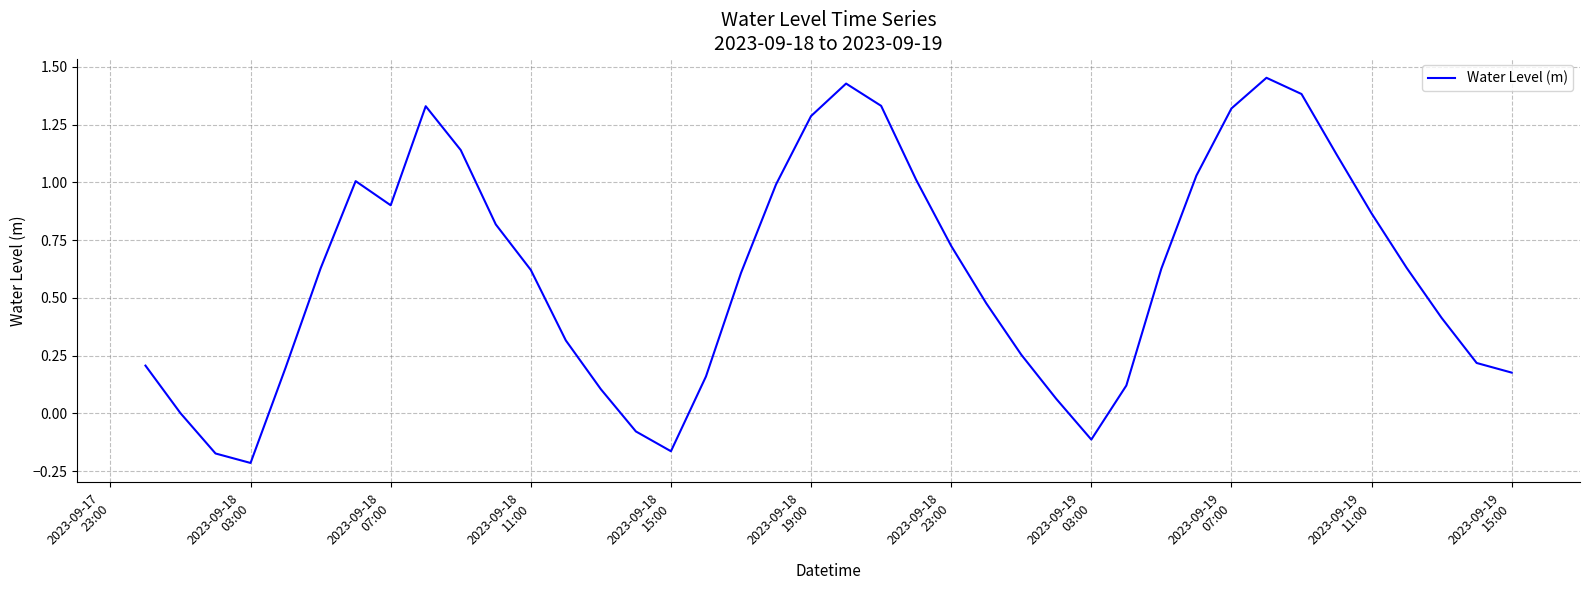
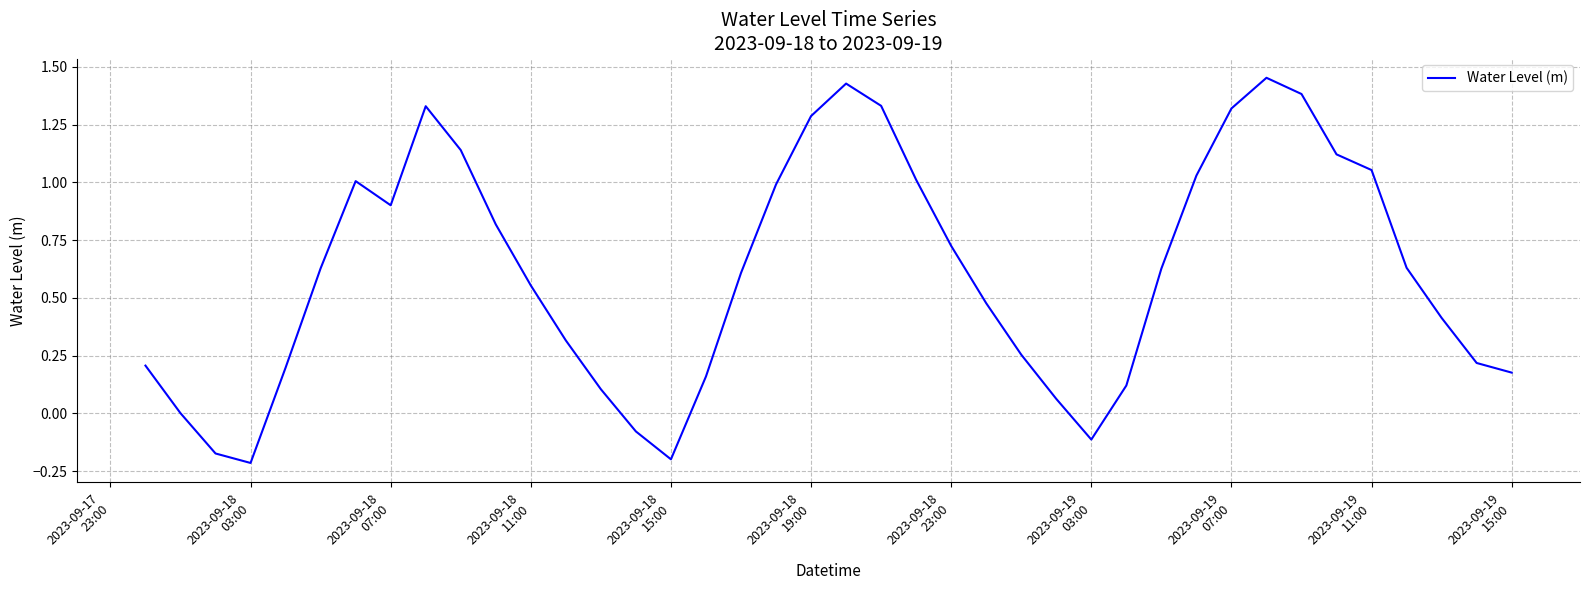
  {
    "2023-09-18 03:00": -0.22,
    "2023-09-18 07:00": 0.90,
-   "2023-09-18 11:00": 0.62,
-   "2023-09-18 15:00": -0.16,
+   "2023-09-18 11:00": 0.55,
+   "2023-09-18 15:00": -0.20,
    "2023-09-18 19:00": 1.29,
    "2023-09-18 23:00": 0.72,
    "2023-09-19 03:00": -0.11,
    "2023-09-19 07:00": 1.32,
-   "2023-09-19 11:00": 0.87,
+   "2023-09-19 11:00": 1.05,
    "2023-09-19 15:00": 0.18
  }
